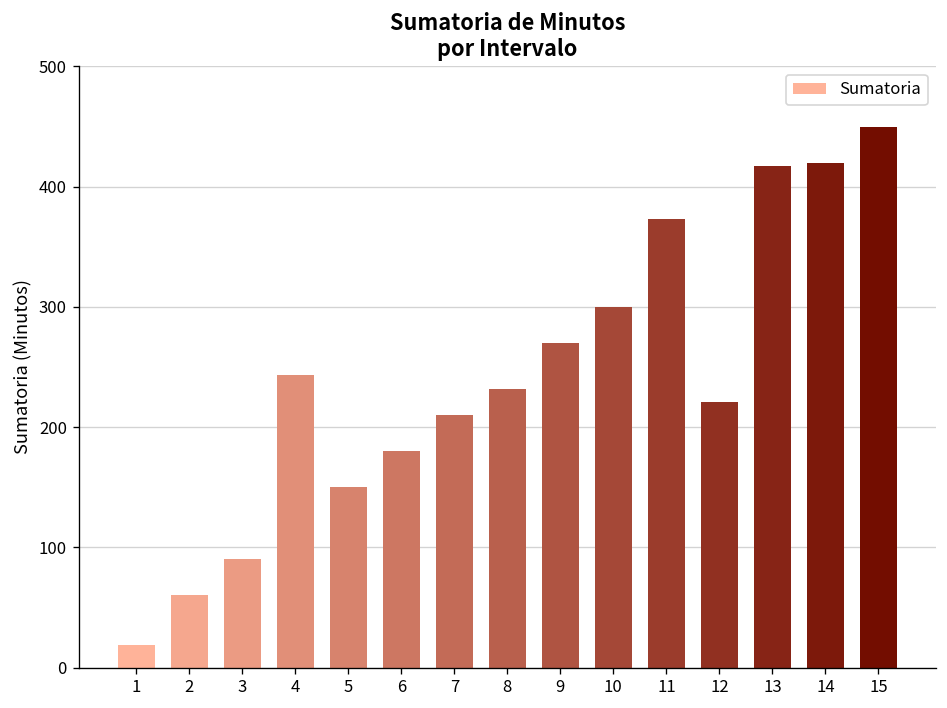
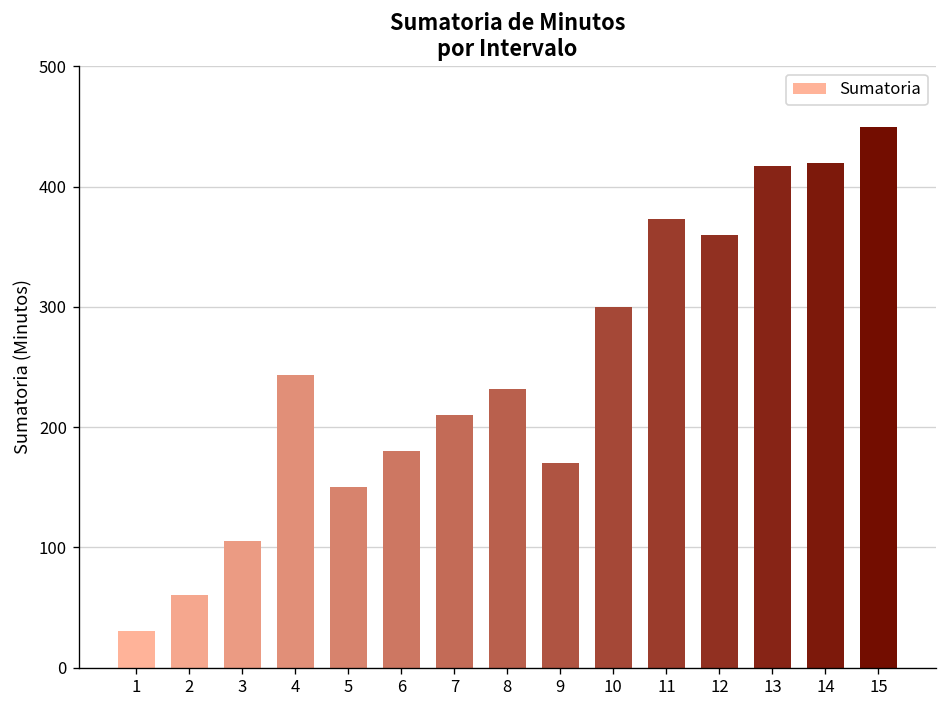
  {
-   "1": 19,
+   "1": 30,
    "2": 60,
-   "3": 90,
+   "3": 105,
    "4": 243,
    "5": 150,
    "6": 180,
    "7": 210,
    "8": 232,
-   "9": 270,
+   "9": 170,
    "10": 300,
    "11": 373,
-   "12": 221,
+   "12": 360,
    "13": 417,
    "14": 420,
    "15": 450
  }
